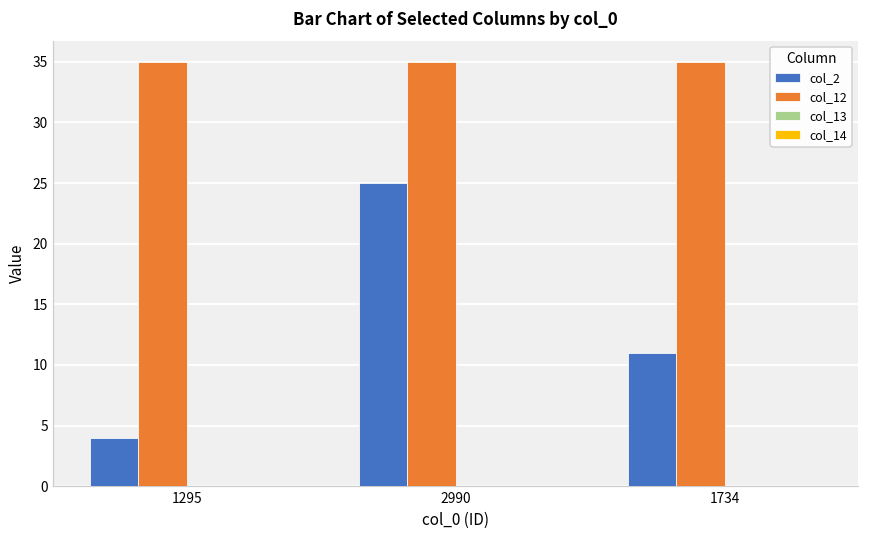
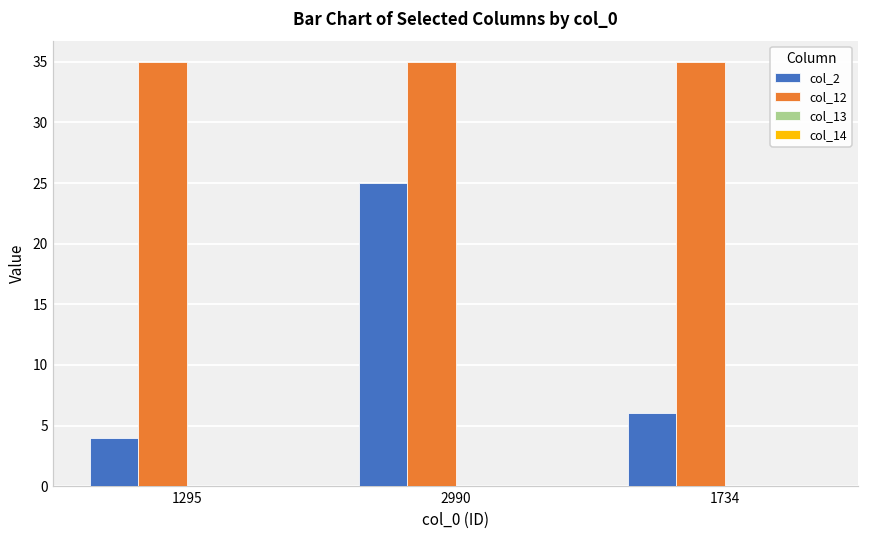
  {
    "col_2": {
      "1295": 4,
      "2990": 25,
-     "1734": 11
+     "1734": 6
    },
    "col_12": {
      "1295": 35,
      "2990": 35,
      "1734": 35
    },
    "col_13": {
      "1295": 0,
      "2990": 0,
      "1734": 0
    },
    "col_14": {
      "1295": 0,
      "2990": 0,
      "1734": 0
    }
  }
